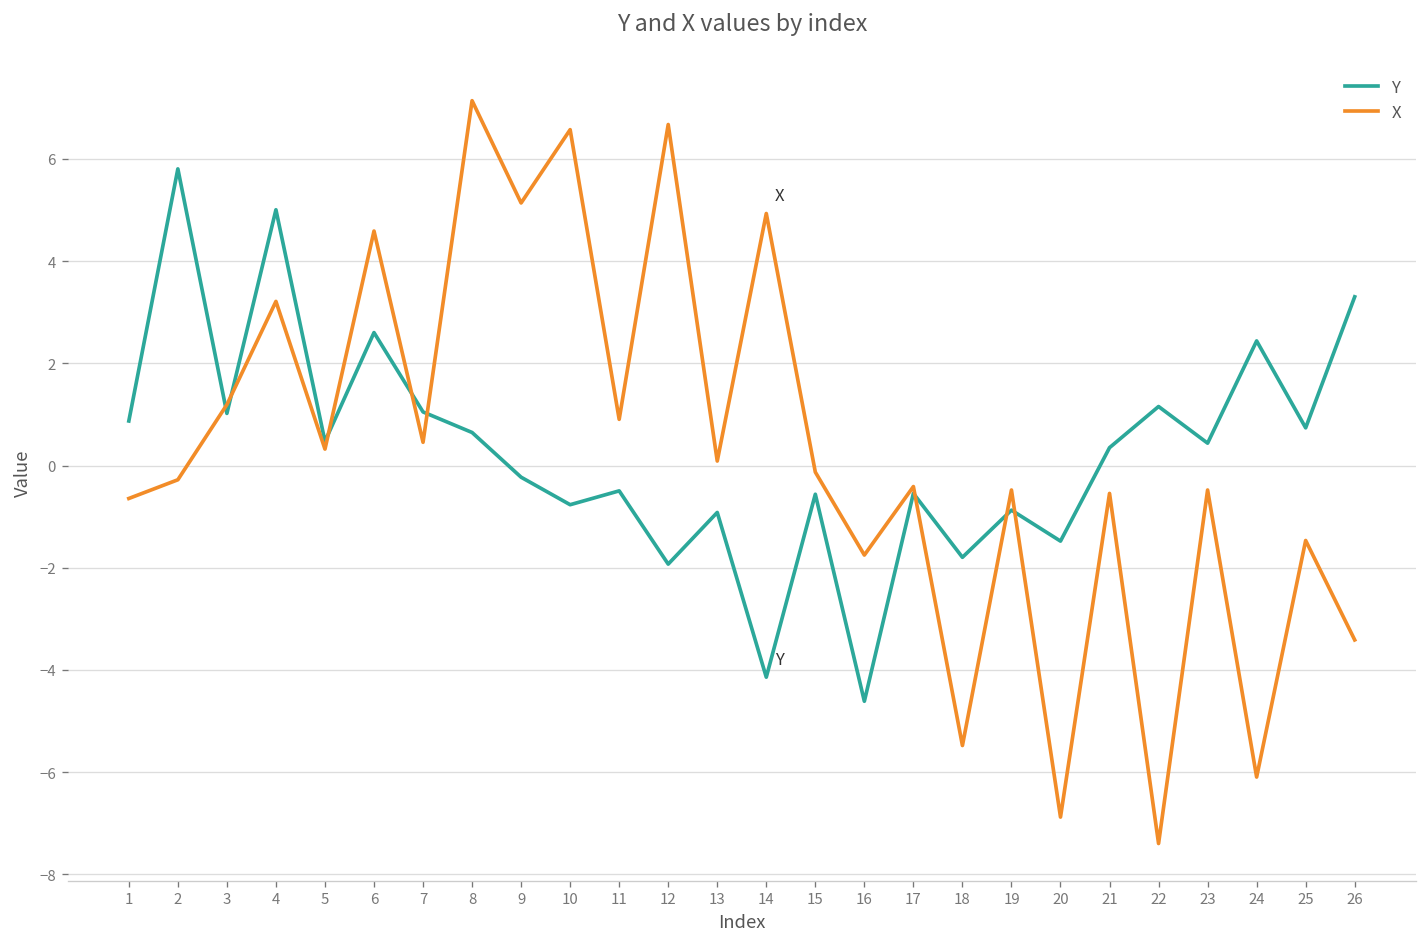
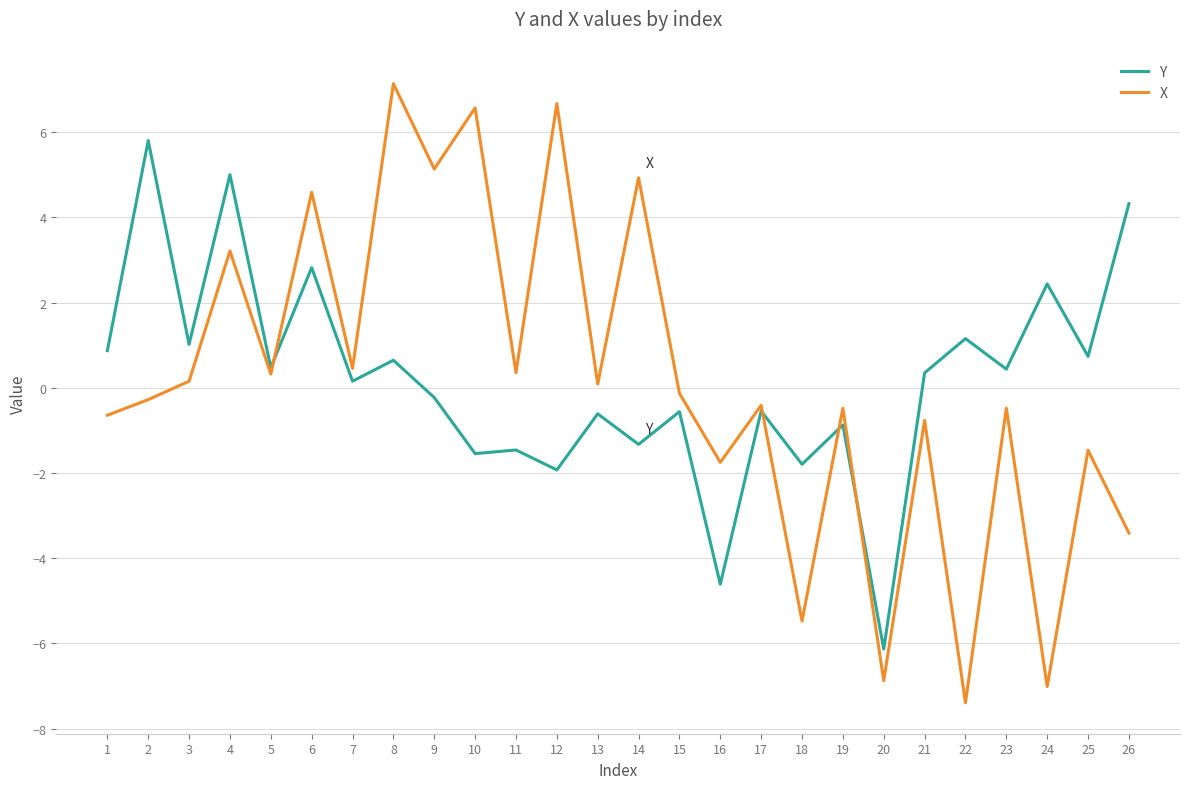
  {
    "Y": {
      "1": 0.9,
      "2": 5.8,
      "3": 1.0,
      "4": 5.0,
      "5": 0.5,
-     "6": 2.6,
-     "7": 1.0,
+     "6": 2.8,
+     "7": 0.2,
      "8": 0.6,
      "9": -0.2,
-     "10": -0.8,
-     "11": -0.5,
+     "10": -1.5,
+     "11": -1.5,
      "12": -1.9,
-     "13": -0.9,
-     "14": -4.1,
+     "13": -0.6,
+     "14": -1.3,
      "15": -0.6,
      "16": -4.6,
      "17": -0.5,
      "18": -1.8,
      "19": -0.9,
-     "20": -1.5,
+     "20": -6.1,
      "21": 0.3,
      "22": 1.2,
      "23": 0.4,
      "24": 2.4,
      "25": 0.7,
-     "26": 3.3
+     "26": 4.3
    },
    "X": {
      "1": -0.6,
      "2": -0.3,
-     "3": 1.2,
+     "3": 0.2,
      "4": 3.2,
      "5": 0.3,
      "6": 4.6,
      "7": 0.5,
      "8": 7.1,
      "9": 5.1,
      "10": 6.6,
-     "11": 0.9,
+     "11": 0.4,
      "12": 6.7,
      "13": 0.1,
      "14": 4.9,
      "15": -0.1,
      "16": -1.8,
      "17": -0.4,
      "18": -5.5,
      "19": -0.5,
      "20": -6.9,
-     "21": -0.5,
+     "21": -0.8,
      "22": -7.4,
      "23": -0.5,
-     "24": -6.1,
+     "24": -7.0,
      "25": -1.5,
      "26": -3.4
    }
  }
